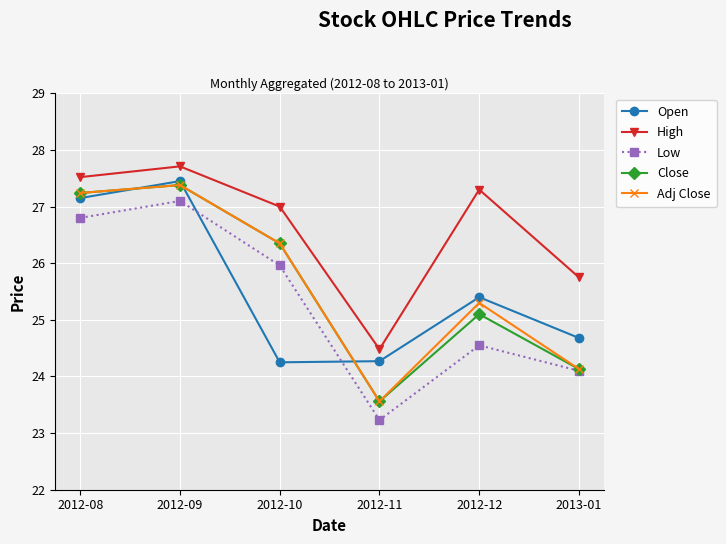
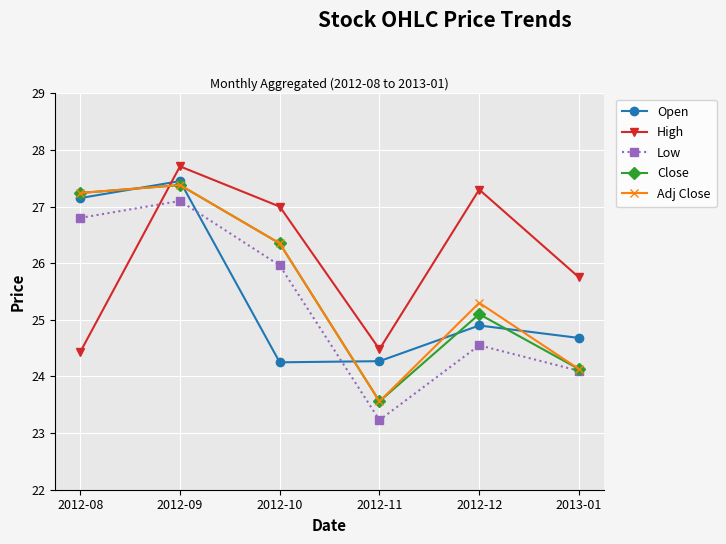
  {
    "Open": {
      "2012-08": 27.2,
      "2012-09": 27.5,
      "2012-10": 24.3,
      "2012-11": 24.3,
-     "2012-12": 25.4,
+     "2012-12": 24.9,
      "2013-01": 24.7
    },
    "High": {
-     "2012-08": 27.5,
+     "2012-08": 24.4,
      "2012-09": 27.7,
      "2012-10": 27.0,
      "2012-11": 24.5,
      "2012-12": 27.3,
      "2013-01": 25.8
    },
    "Low": {
      "2012-08": 26.8,
      "2012-09": 27.1,
      "2012-10": 26.0,
      "2012-11": 23.2,
      "2012-12": 24.6
    },
    "Close": {
      "2012-12": 25.1
    },
    "Adj Close": {
      "2012-12": 25.3
    }
  }
